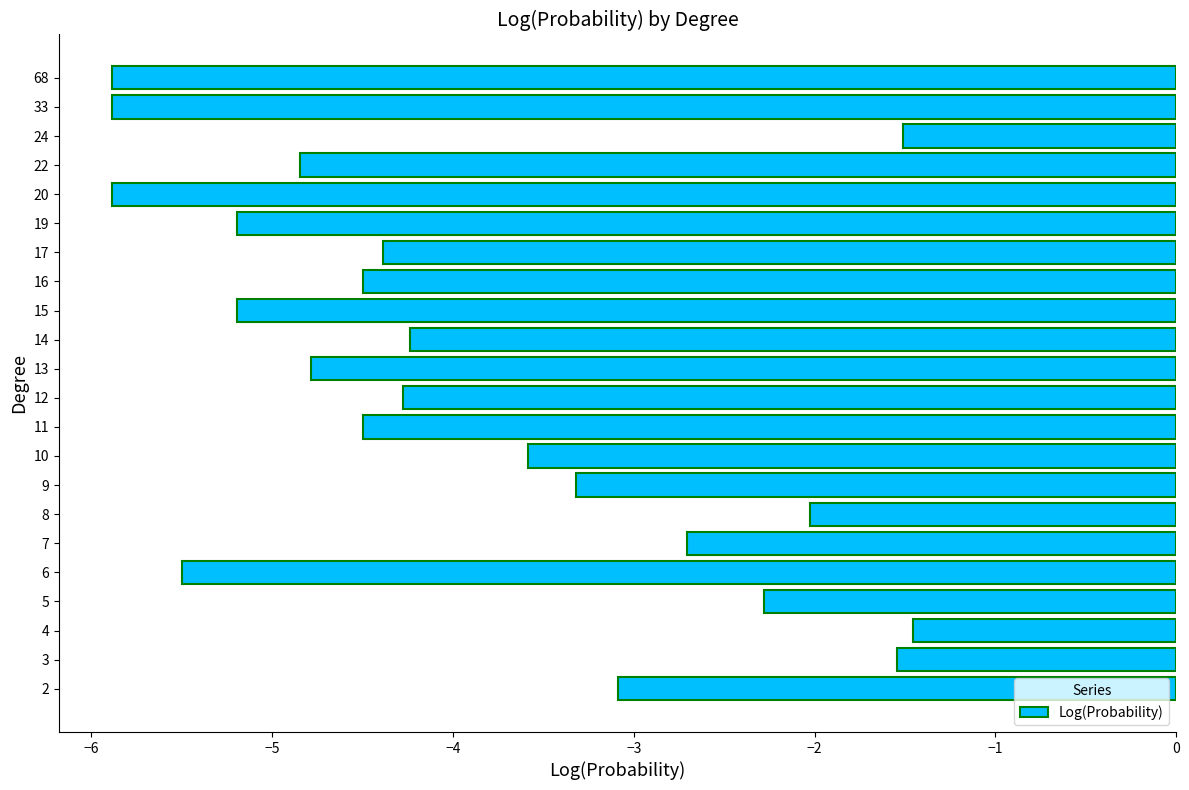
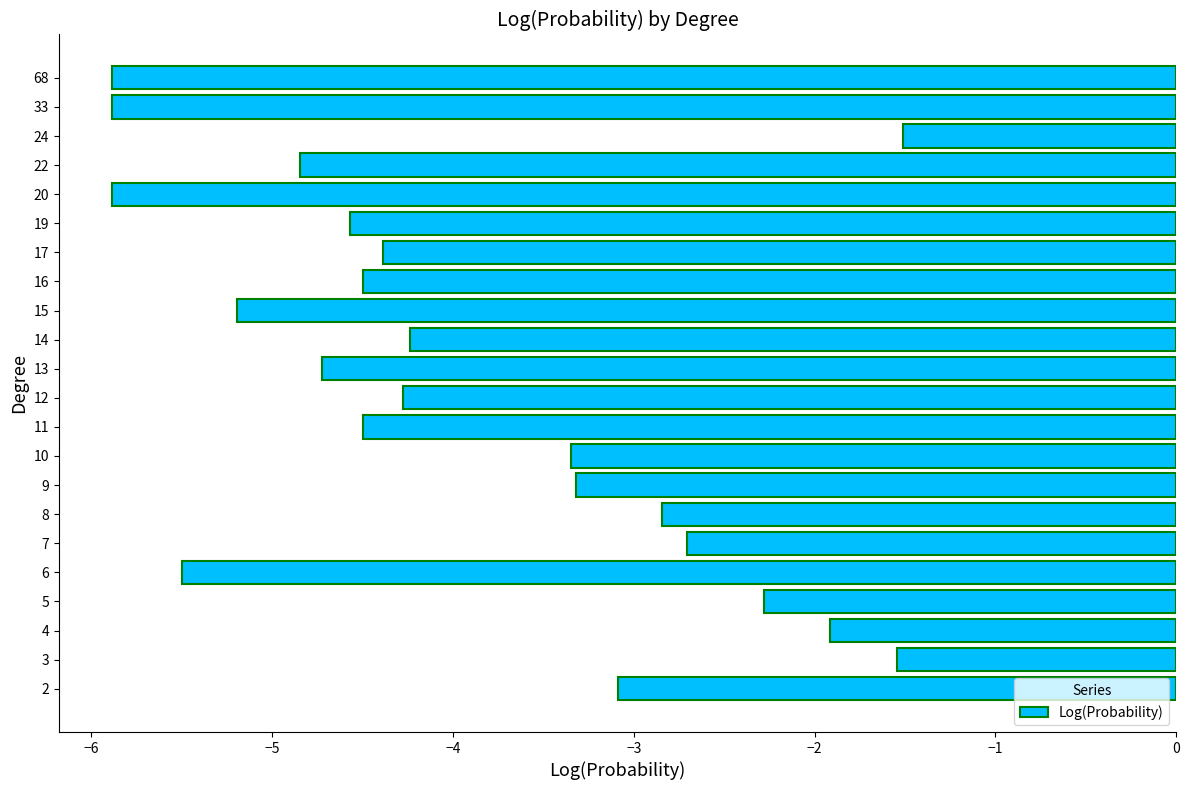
  {
    "68": -5.89,
    "33": -5.89,
    "24": -1.51,
    "22": -4.85,
    "20": -5.89,
-   "19": -5.19,
+   "19": -4.57,
    "17": -4.38,
    "16": -4.50,
    "15": -5.19,
    "14": -4.24,
-   "13": -4.79,
+   "13": -4.72,
    "12": -4.28,
    "11": -4.50,
-   "10": -3.58,
+   "10": -3.35,
    "9": -3.32,
-   "8": -2.03,
+   "8": -2.84,
    "7": -2.71,
    "6": -5.50,
    "5": -2.28,
-   "4": -1.46,
+   "4": -1.92,
    "3": -1.54,
    "2": -3.09
  }
